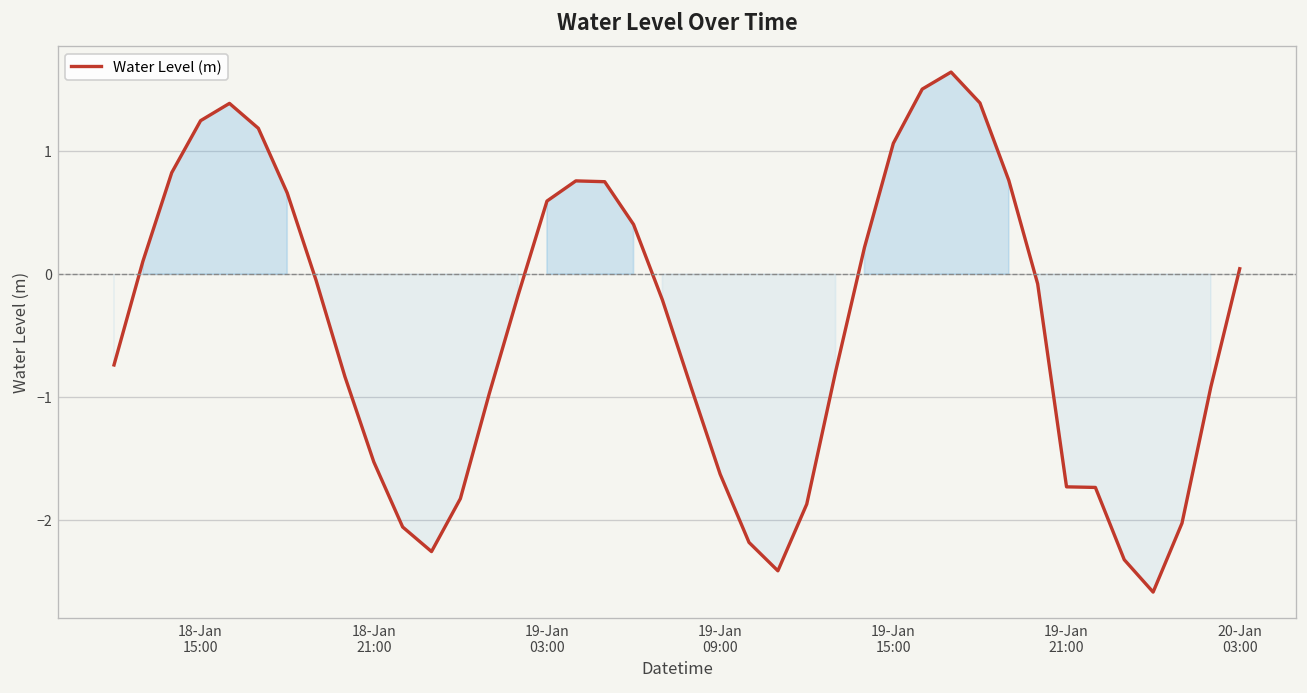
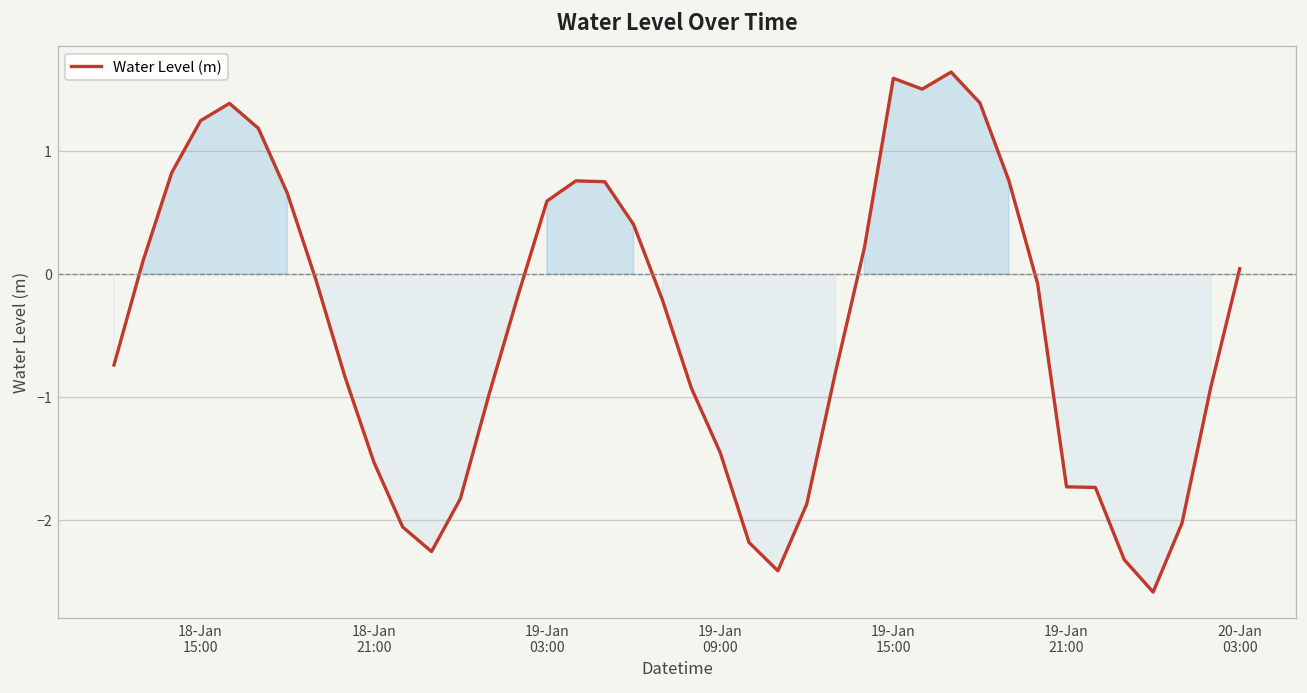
  {
    "18-Jan 15:00": 1.25,
    "18-Jan 21:00": -1.52,
    "19-Jan 03:00": 0.59,
-   "19-Jan 09:00": -1.62,
-   "19-Jan 15:00": 1.06,
+   "19-Jan 09:00": -1.45,
+   "19-Jan 15:00": 1.59,
    "19-Jan 21:00": -1.73,
    "20-Jan 03:00": 0.04
  }
